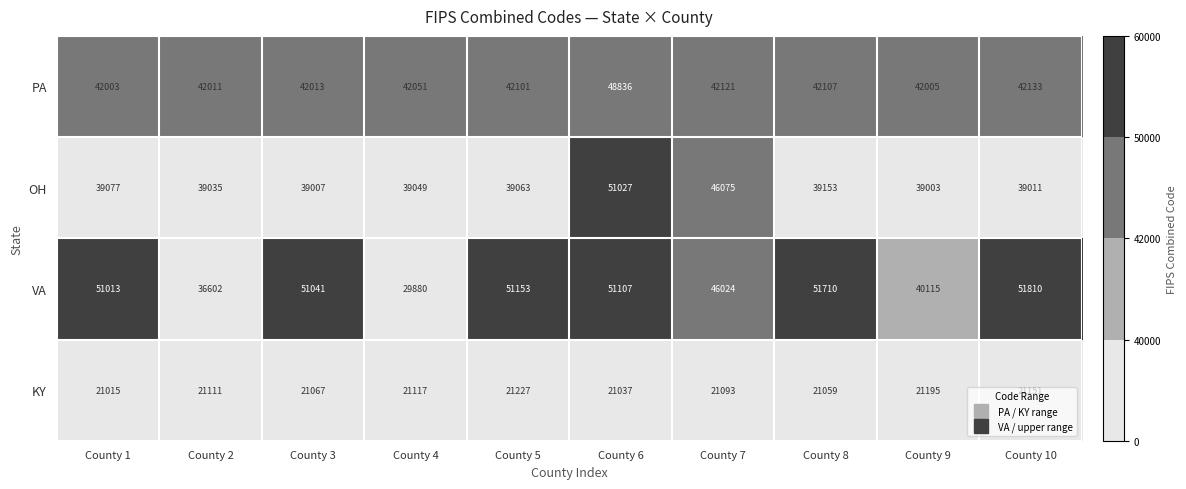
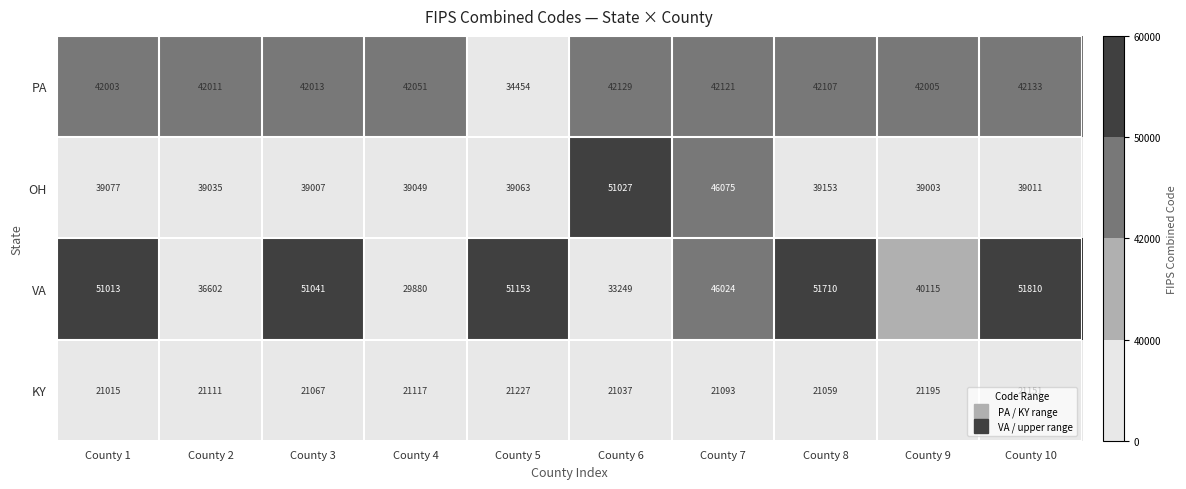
  {
    "PA": {
      "County 1": 42003,
      "County 2": 42011,
      "County 3": 42013,
      "County 4": 42051,
-     "County 5": 42101,
-     "County 6": 48836,
+     "County 5": 34454,
+     "County 6": 42129,
      "County 7": 42121,
      "County 8": 42107,
      "County 9": 42005,
      "County 10": 42133
    },
    "OH": {
      "County 1": 39077,
      "County 2": 39035,
      "County 3": 39007,
      "County 4": 39049,
      "County 5": 39063,
      "County 6": 51027,
      "County 7": 46075,
      "County 8": 39153,
      "County 9": 39003,
      "County 10": 39011
    },
    "VA": {
      "County 1": 51013,
      "County 2": 36602,
      "County 3": 51041,
      "County 4": 29880,
      "County 5": 51153,
-     "County 6": 51107,
+     "County 6": 33249,
      "County 7": 46024,
      "County 8": 51710,
      "County 9": 40115,
      "County 10": 51810
    },
    "KY": {
      "County 1": 21015,
      "County 2": 21111,
      "County 3": 21067,
      "County 4": 21117,
      "County 5": 21227,
      "County 6": 21037,
      "County 7": 21093,
      "County 8": 21059,
      "County 9": 21195
    }
  }
